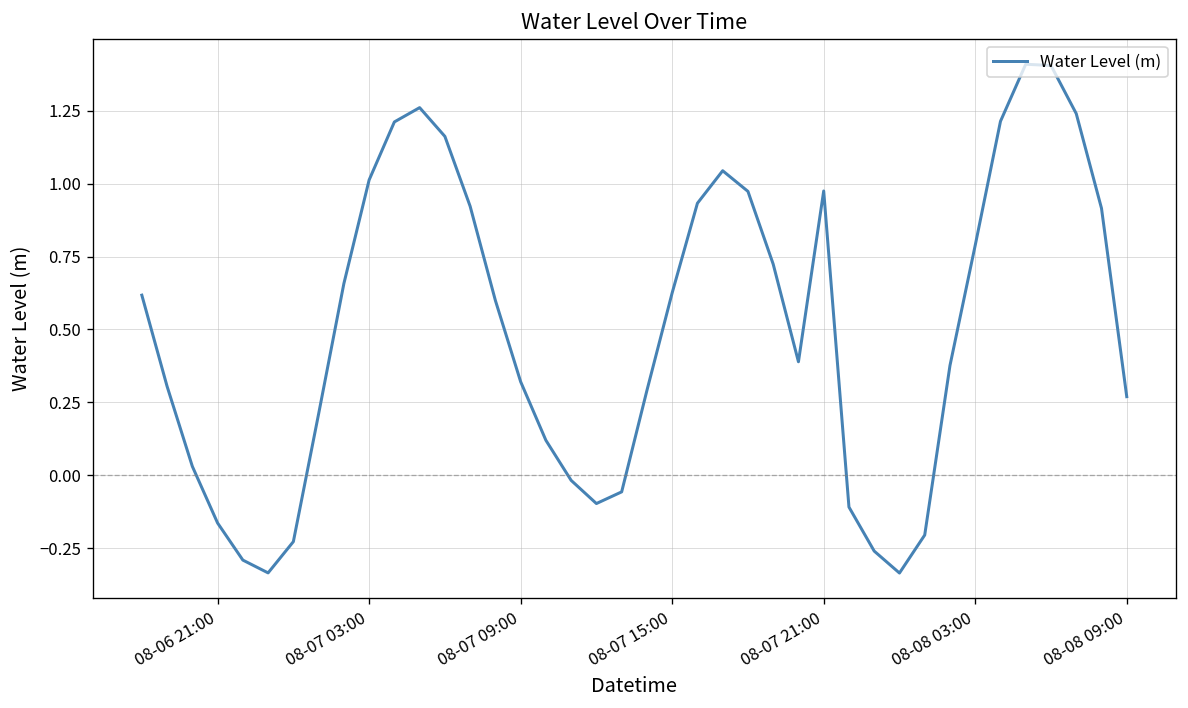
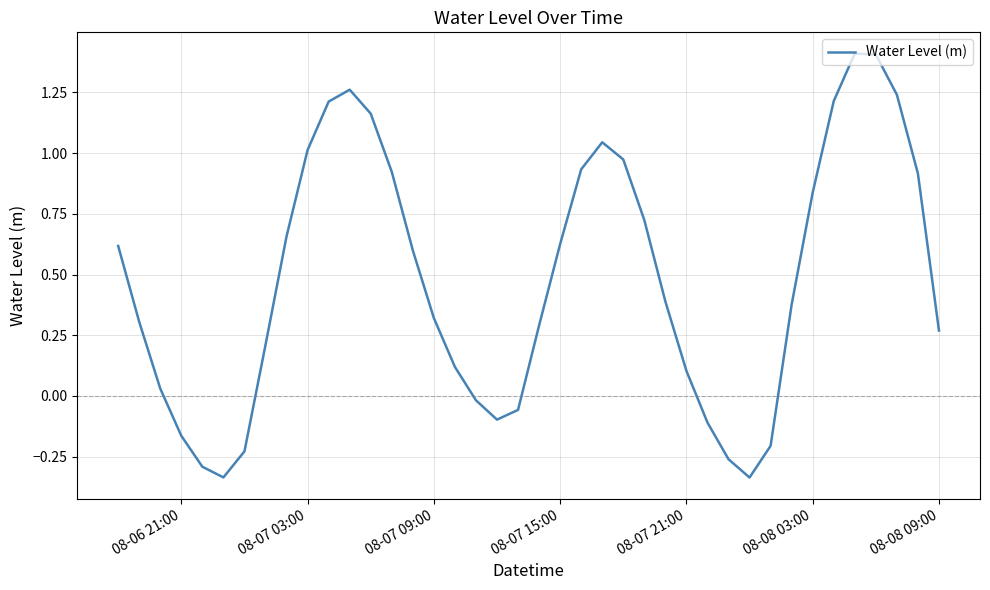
  {
    "08-06 21:00": -0.16,
    "08-07 03:00": 1.01,
    "08-07 09:00": 0.32,
    "08-07 15:00": 0.63,
-   "08-07 21:00": 0.98,
-   "08-08 03:00": 0.79,
+   "08-07 21:00": 0.10,
+   "08-08 03:00": 0.84,
    "08-08 09:00": 0.27
  }
